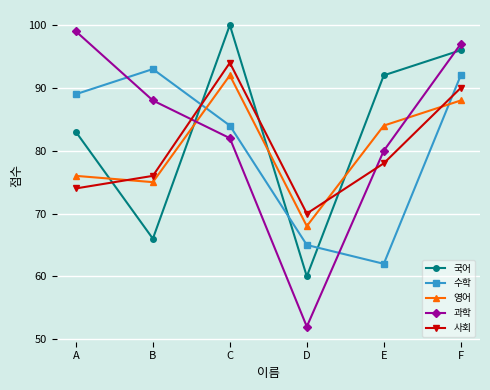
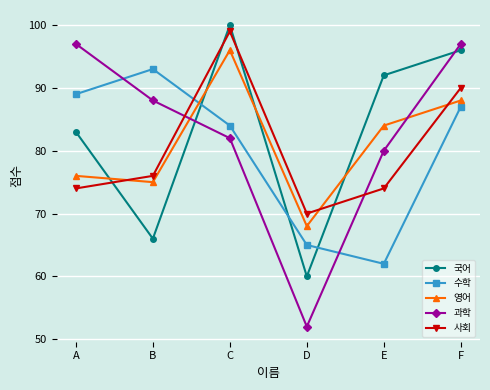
  {
    "국어": {
      "A": 83,
      "B": 66,
      "C": 100,
      "D": 60,
      "E": 92,
      "F": 96
    },
    "수학": {
      "A": 89,
      "B": 93,
      "C": 84,
      "D": 65,
      "E": 62,
-     "F": 92
+     "F": 87
    },
    "영어": {
      "A": 76,
      "B": 75,
-     "C": 92,
+     "C": 96,
      "D": 68,
      "E": 84,
      "F": 88
    },
    "과학": {
-     "A": 99,
+     "A": 97,
      "B": 88,
      "C": 82,
      "D": 52,
      "E": 80,
      "F": 97
    },
    "사회": {
      "A": 74,
      "B": 76,
-     "C": 94,
+     "C": 99,
      "D": 70,
-     "E": 78,
+     "E": 74,
      "F": 90
    }
  }
